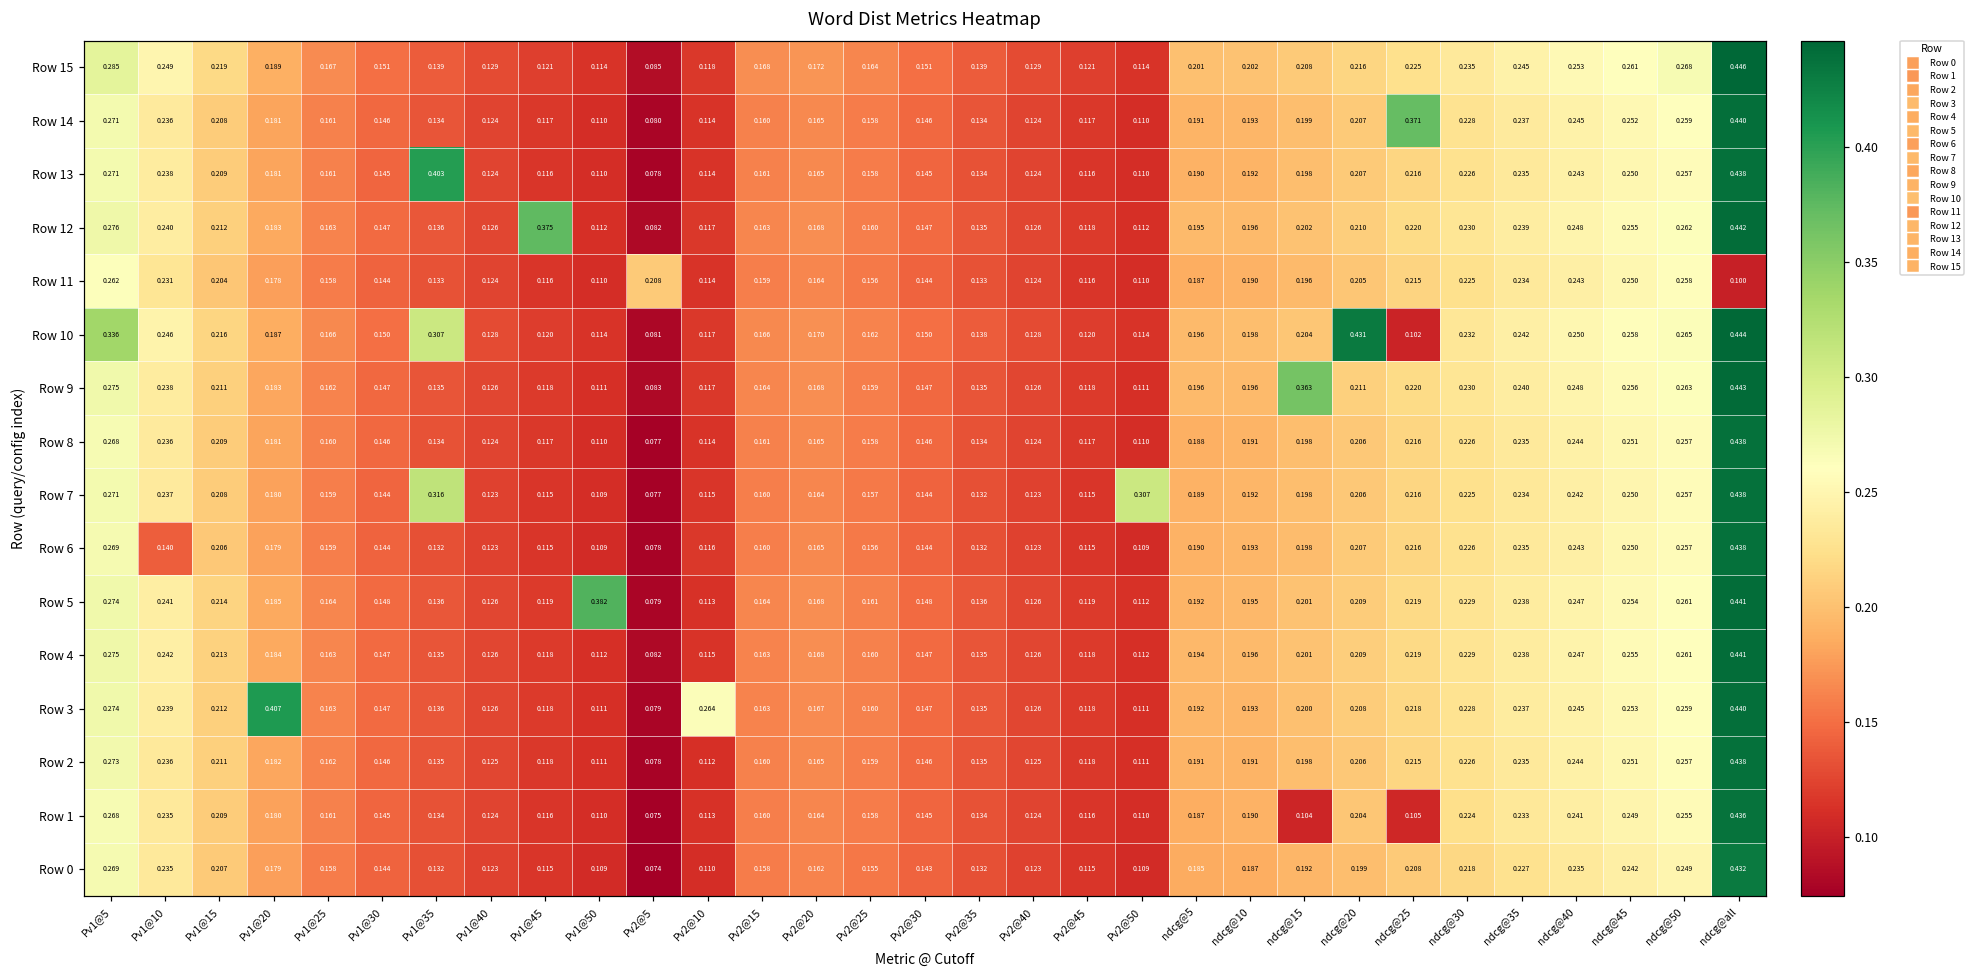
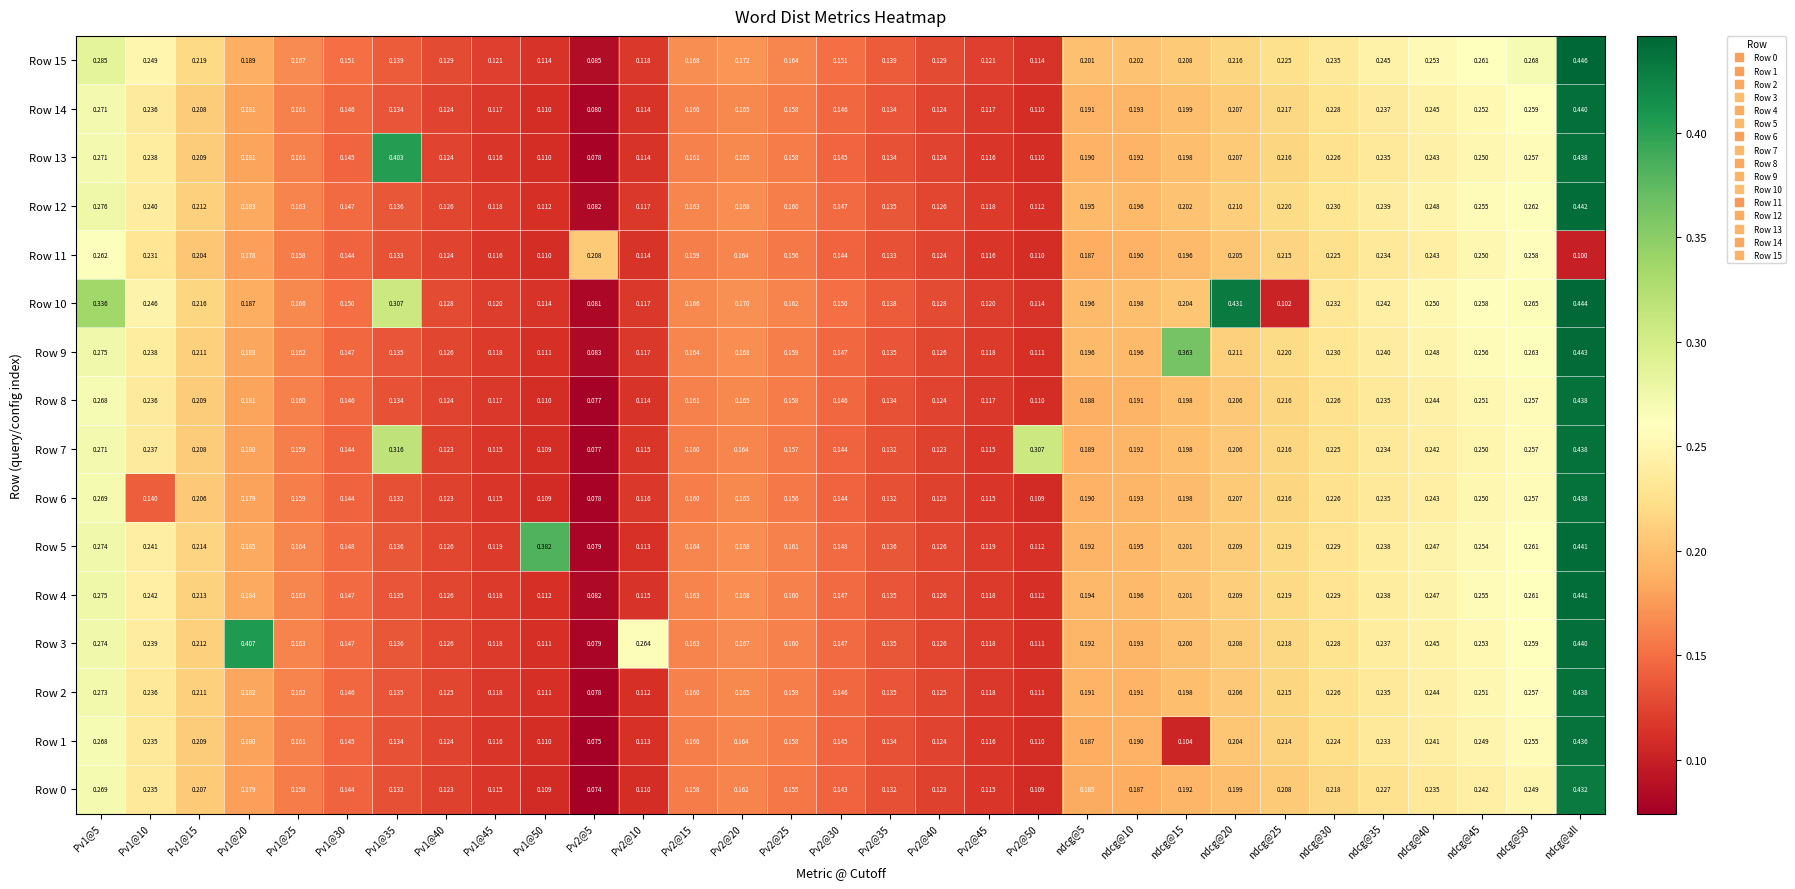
  {
    "Row 14": {
      "Pv1@5": 0.271,
      "Pv1@10": 0.236,
      "Pv1@15": 0.208,
      "Pv1@20": 0.181,
      "Pv1@25": 0.161,
      "Pv1@30": 0.146,
      "Pv1@35": 0.134,
      "Pv1@40": 0.124,
      "Pv1@45": 0.117,
      "Pv1@50": 0.110,
      "Pv2@5": 0.080,
      "Pv2@10": 0.114,
      "Pv2@15": 0.160,
      "Pv2@20": 0.165,
      "Pv2@25": 0.158,
      "Pv2@30": 0.146,
      "Pv2@35": 0.134,
      "Pv2@40": 0.124,
      "Pv2@45": 0.117,
      "Pv2@50": 0.110,
      "ndcg@5": 0.191,
      "ndcg@10": 0.193,
      "ndcg@15": 0.199,
      "ndcg@20": 0.207,
-     "ndcg@25": 0.371,
+     "ndcg@25": 0.217,
      "ndcg@30": 0.228,
      "ndcg@35": 0.237,
      "ndcg@40": 0.245,
      "ndcg@45": 0.252,
      "ndcg@50": 0.259,
      "ndcg@all": 0.440
    },
    "Row 12": {
      "Pv1@5": 0.276,
      "Pv1@10": 0.240,
      "Pv1@15": 0.212,
      "Pv1@20": 0.183,
      "Pv1@25": 0.163,
      "Pv1@30": 0.147,
      "Pv1@35": 0.136,
      "Pv1@40": 0.126,
-     "Pv1@45": 0.375,
+     "Pv1@45": 0.118,
      "Pv1@50": 0.112,
      "Pv2@5": 0.082,
      "Pv2@10": 0.117,
      "Pv2@15": 0.163,
      "Pv2@20": 0.168,
      "Pv2@25": 0.160,
      "Pv2@30": 0.147,
      "Pv2@35": 0.135,
      "Pv2@40": 0.126,
      "Pv2@45": 0.118,
      "Pv2@50": 0.112,
      "ndcg@5": 0.195,
      "ndcg@10": 0.196,
      "ndcg@15": 0.202,
      "ndcg@20": 0.210,
      "ndcg@25": 0.220,
      "ndcg@30": 0.230,
      "ndcg@35": 0.239,
      "ndcg@40": 0.248,
      "ndcg@45": 0.255,
      "ndcg@50": 0.262,
      "ndcg@all": 0.442
    },
    "Row 1": {
      "Pv1@5": 0.268,
      "Pv1@10": 0.235,
      "Pv1@15": 0.209,
      "Pv1@20": 0.180,
      "Pv1@25": 0.161,
      "Pv1@30": 0.145,
      "Pv1@35": 0.134,
      "Pv1@40": 0.124,
      "Pv1@45": 0.116,
      "Pv1@50": 0.110,
      "Pv2@5": 0.075,
      "Pv2@10": 0.113,
      "Pv2@15": 0.160,
      "Pv2@20": 0.164,
      "Pv2@25": 0.158,
      "Pv2@30": 0.145,
      "Pv2@35": 0.134,
      "Pv2@40": 0.124,
      "Pv2@45": 0.116,
      "Pv2@50": 0.110,
      "ndcg@5": 0.187,
      "ndcg@10": 0.190,
      "ndcg@15": 0.104,
      "ndcg@20": 0.204,
-     "ndcg@25": 0.105,
+     "ndcg@25": 0.214,
      "ndcg@30": 0.224,
      "ndcg@35": 0.233,
      "ndcg@40": 0.241,
      "ndcg@45": 0.249,
      "ndcg@50": 0.255,
      "ndcg@all": 0.436
    }
  }
